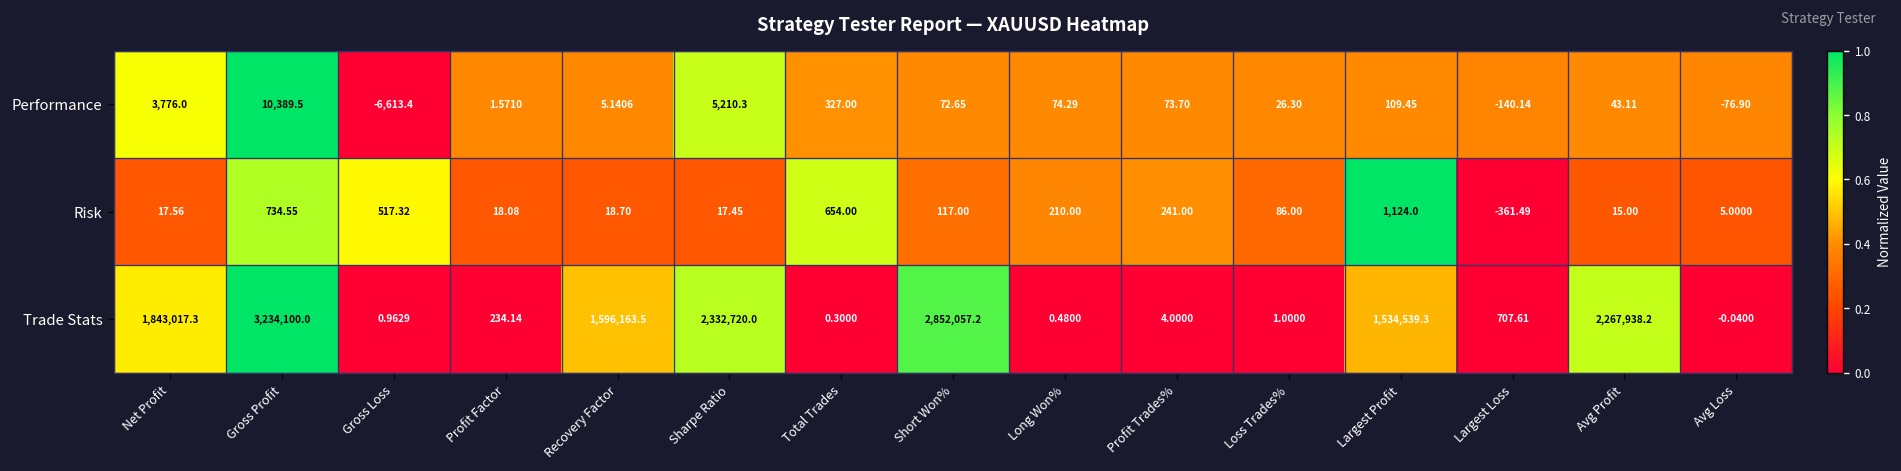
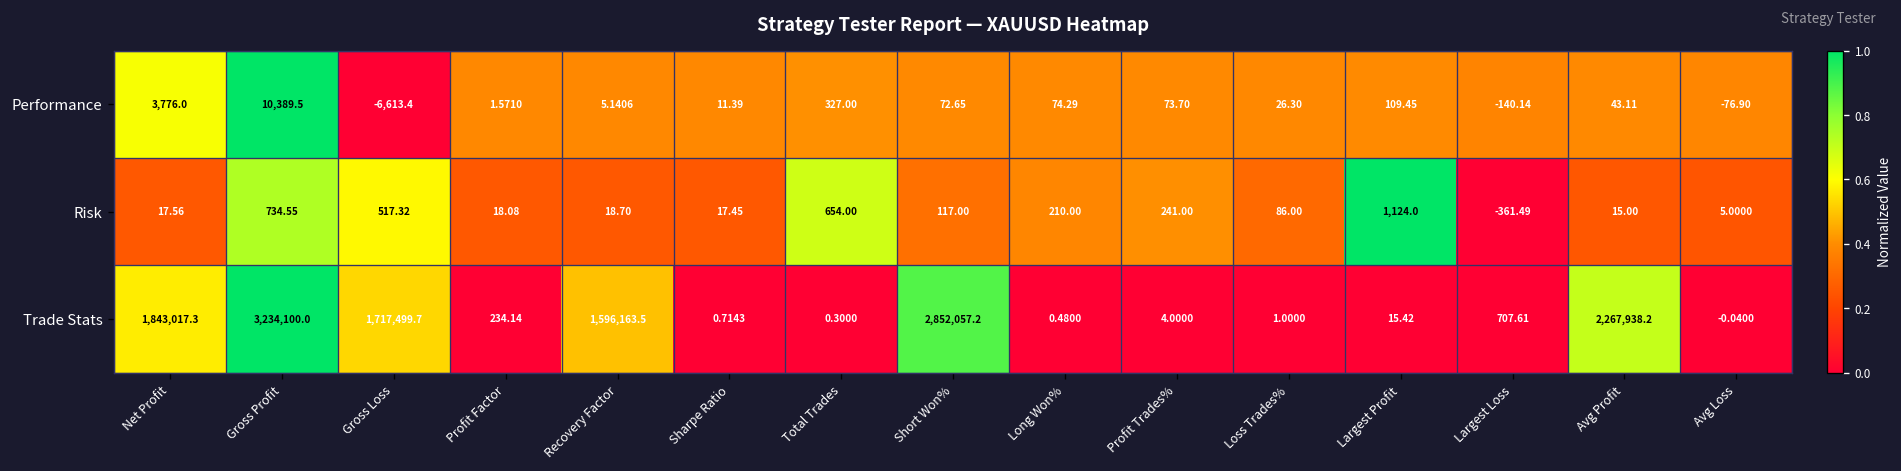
  {
    "Performance": {
      "Net Profit": "3,776.0",
      "Gross Profit": "10,389.5",
      "Gross Loss": "-6,613.4",
      "Profit Factor": "1.5710",
      "Recovery Factor": "5.1406",
-     "Sharpe Ratio": "5,210.3",
+     "Sharpe Ratio": "11.39",
      "Total Trades": "327.00",
      "Short Won%": "72.65",
      "Long Won%": "74.29",
      "Profit Trades%": "73.70",
      "Loss Trades%": "26.30",
      "Largest Profit": "109.45",
      "Largest Loss": "-140.14",
      "Avg Profit": "43.11",
      "Avg Loss": "-76.90"
    },
    "Risk": {
      "Net Profit": "17.56",
      "Gross Profit": "734.55",
      "Gross Loss": "517.32",
      "Profit Factor": "18.08",
      "Recovery Factor": "18.70",
      "Sharpe Ratio": "17.45",
      "Total Trades": "654.00",
      "Short Won%": "117.00",
      "Long Won%": "210.00",
      "Profit Trades%": "241.00",
      "Loss Trades%": "86.00",
      "Largest Profit": "1,124.0",
      "Largest Loss": "-361.49",
      "Avg Profit": "15.00",
      "Avg Loss": "5.0000"
    },
    "Trade Stats": {
      "Net Profit": "1,843,017.3",
      "Gross Profit": "3,234,100.0",
-     "Gross Loss": "0.9629",
+     "Gross Loss": "1,717,499.7",
      "Profit Factor": "234.14",
      "Recovery Factor": "1,596,163.5",
-     "Sharpe Ratio": "2,332,720.0",
+     "Sharpe Ratio": "0.7143",
      "Total Trades": "0.3000",
      "Short Won%": "2,852,057.2",
      "Long Won%": "0.4800",
      "Profit Trades%": "4.0000",
      "Loss Trades%": "1.0000",
-     "Largest Profit": "1,534,539.3",
+     "Largest Profit": "15.42",
      "Largest Loss": "707.61",
      "Avg Profit": "2,267,938.2",
      "Avg Loss": "-0.0400"
    }
  }
